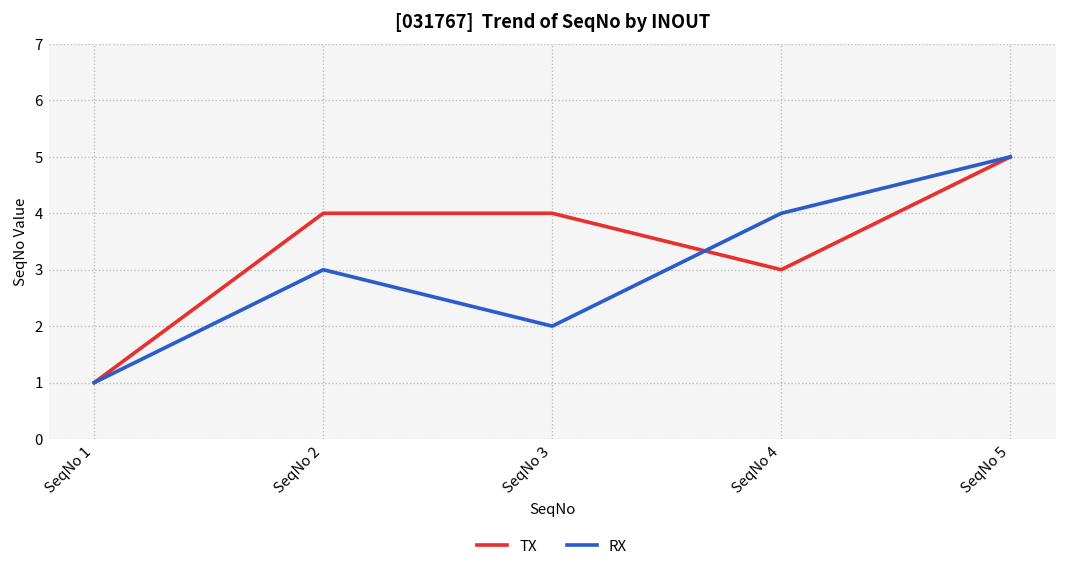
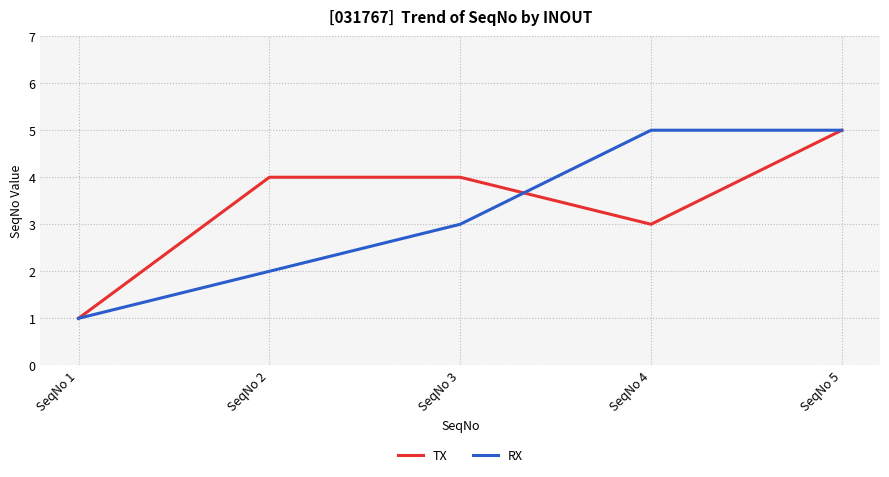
  {
    "TX": {
      "SeqNo 2": 4,
      "SeqNo 3": 4,
      "SeqNo 4": 3
    },
    "RX": {
-     "SeqNo 2": 3,
-     "SeqNo 3": 2,
-     "SeqNo 4": 4
+     "SeqNo 2": 2,
+     "SeqNo 3": 3,
+     "SeqNo 4": 5
    }
  }
